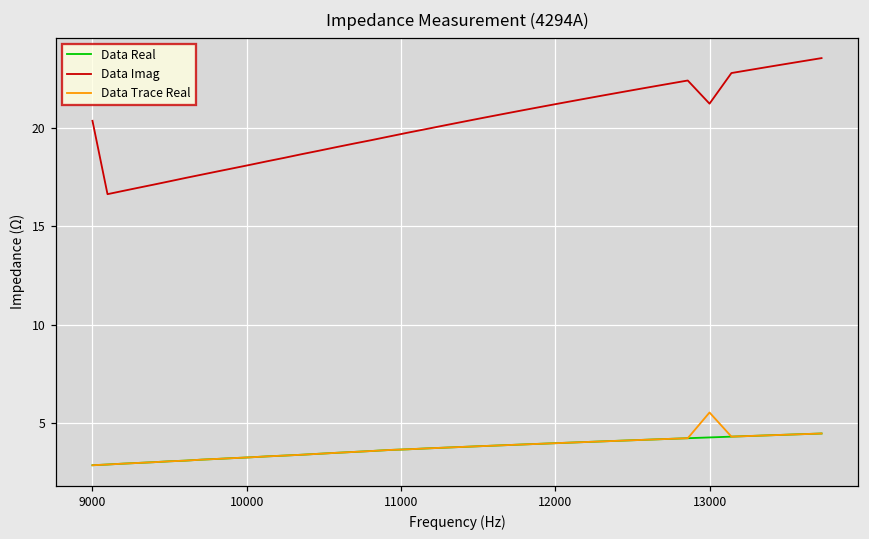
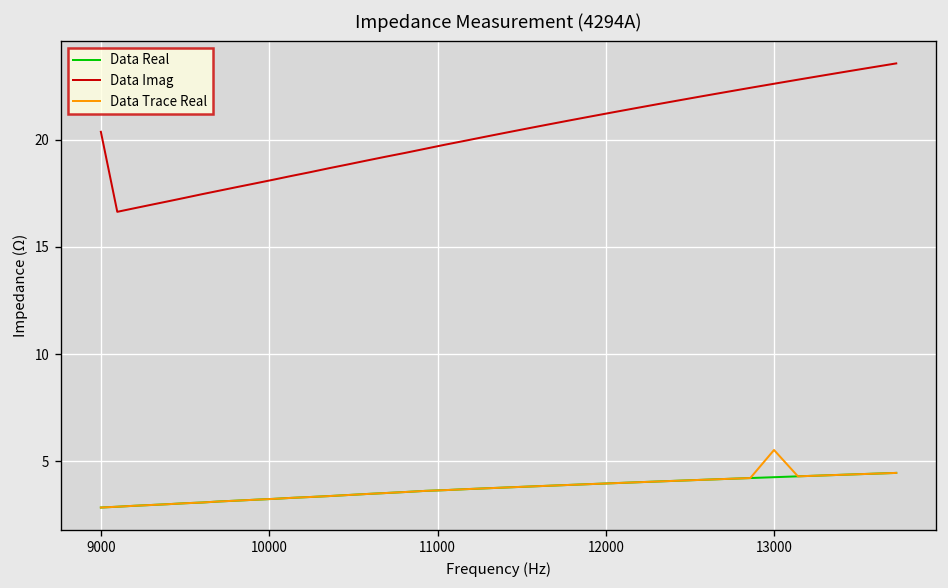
  {
    "Data Real": {
      "13000": 4.3
    },
    "Data Imag": {
      "9000": 20.4,
-     "13000": 21.3
+     "13000": 22.6
    },
    "Data Trace Real": {
      "13000": 5.5
    }
  }
